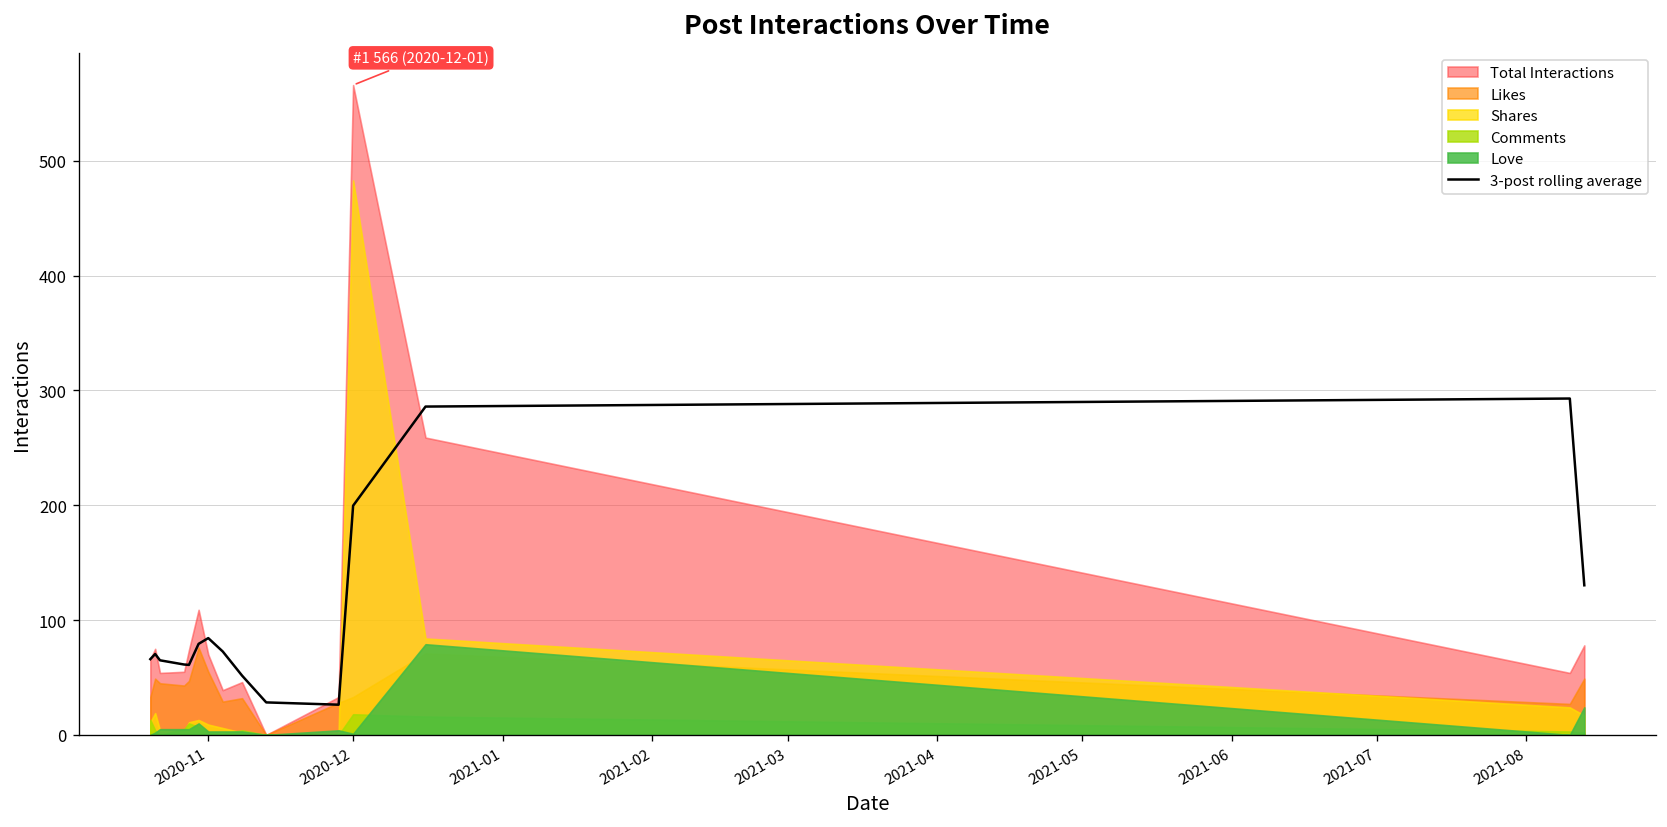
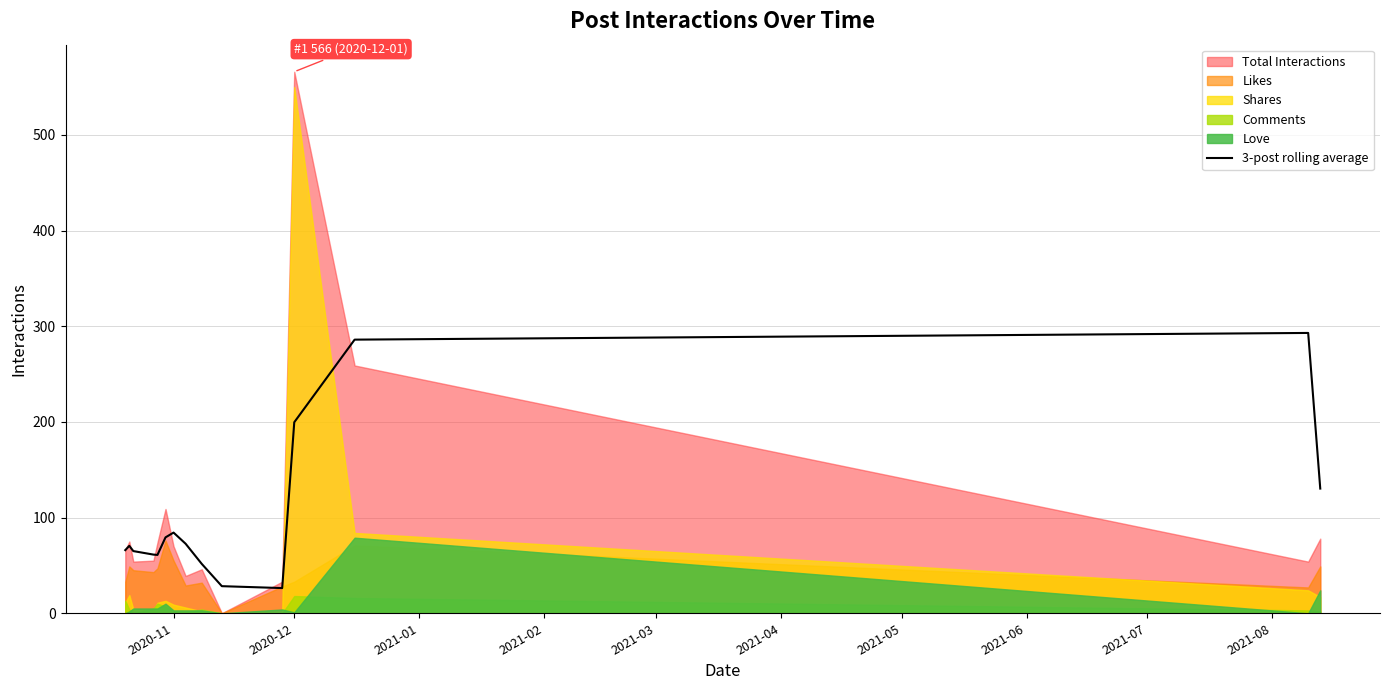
  {
    "3-post rolling average": {
      "2020-11": 80,
      "2020-12": 200
    },
    "Total Interactions": {
      "2020-11": 70
    },
    "Likes": {
      "2020-11": 60,
      "2020-12": 30
    },
    "Shares": {
      "2020-11": 10,
-     "2020-12": 480
+     "2020-12": 550
    },
    "Comments": {
      "2020-12": 20
    }
  }
